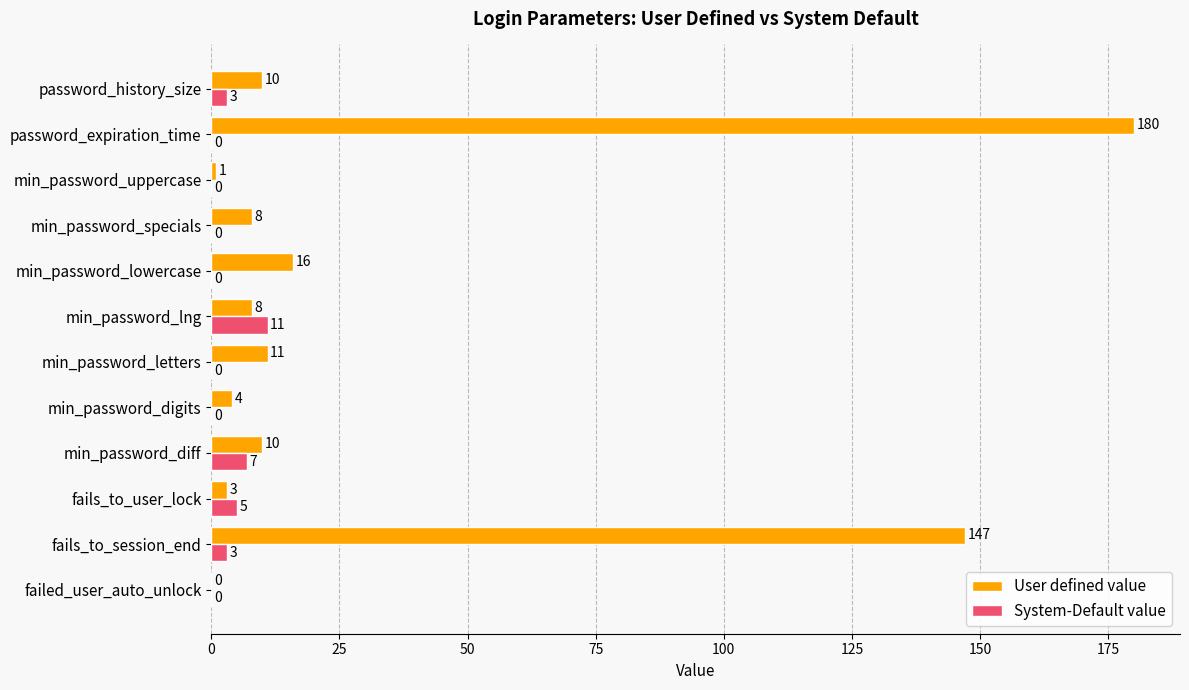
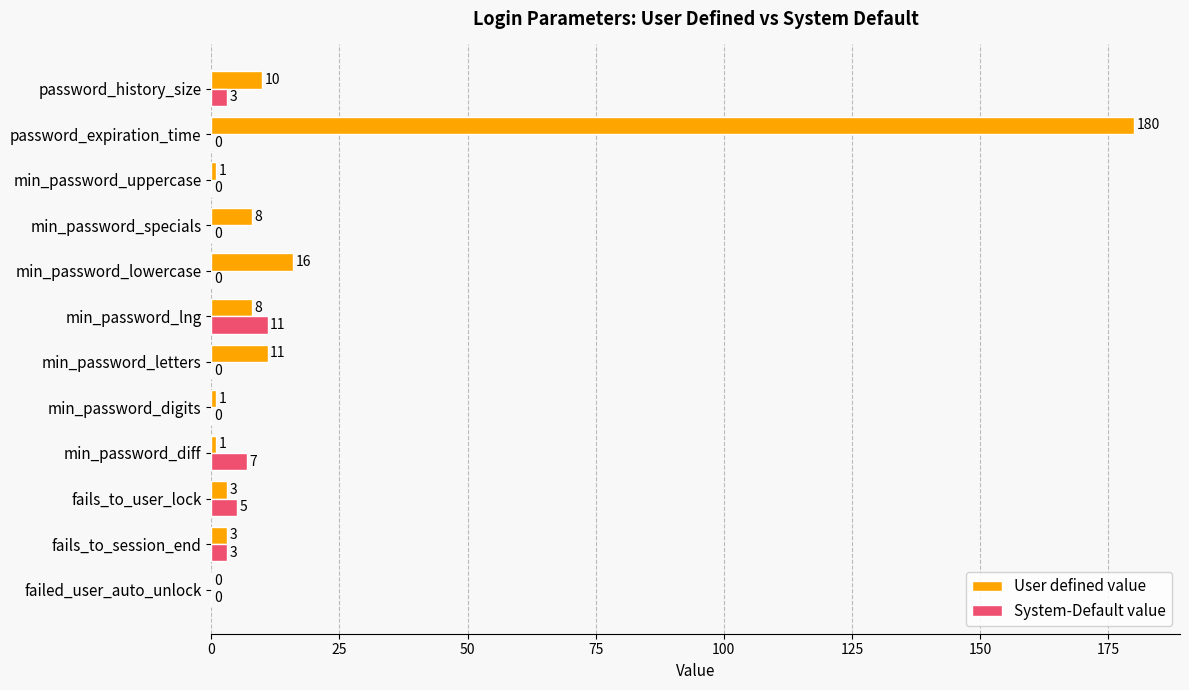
  {
    "User defined value": {
      "password_history_size": 10,
      "password_expiration_time": 180,
      "min_password_uppercase": 1,
      "min_password_specials": 8,
      "min_password_lowercase": 16,
      "min_password_lng": 8,
      "min_password_letters": 11,
-     "min_password_digits": 4,
-     "min_password_diff": 10,
+     "min_password_digits": 1,
+     "min_password_diff": 1,
      "fails_to_user_lock": 3,
-     "fails_to_session_end": 147,
+     "fails_to_session_end": 3,
      "failed_user_auto_unlock": 0
    },
    "System-Default value": {
      "password_history_size": 3,
      "password_expiration_time": 0,
      "min_password_uppercase": 0,
      "min_password_specials": 0,
      "min_password_lowercase": 0,
      "min_password_lng": 11,
      "min_password_letters": 0,
      "min_password_digits": 0,
      "min_password_diff": 7,
      "fails_to_user_lock": 5,
      "fails_to_session_end": 3,
      "failed_user_auto_unlock": 0
    }
  }
